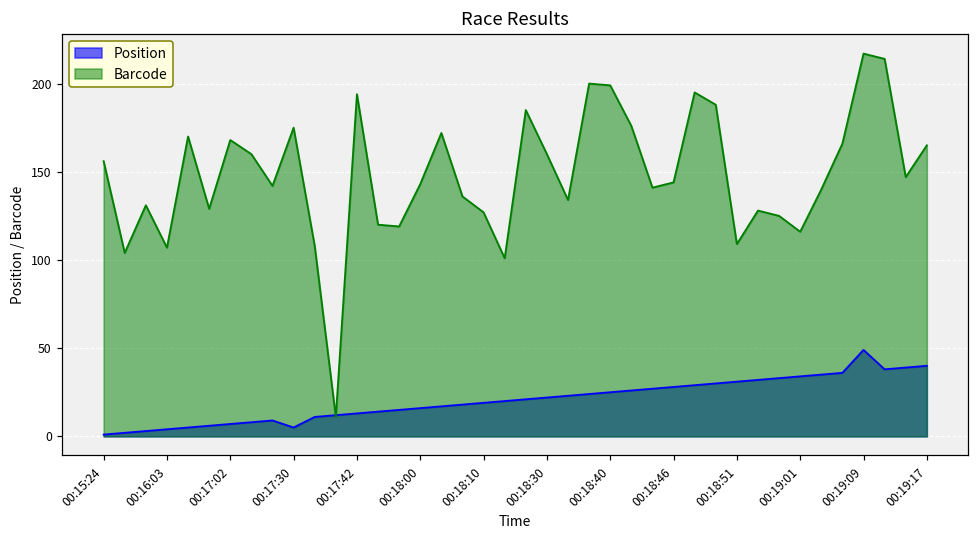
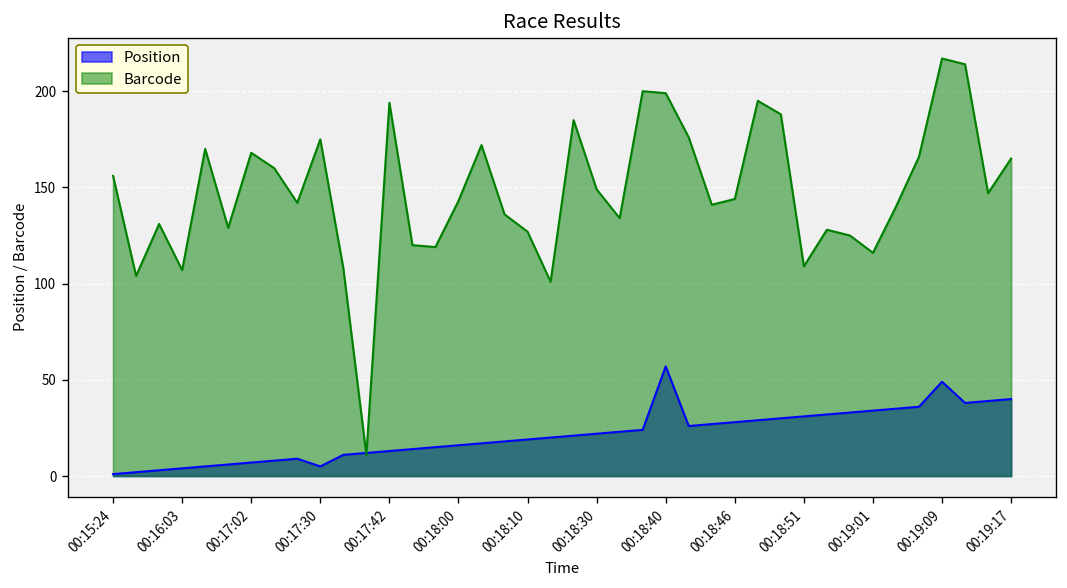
  {
    "Position": {
      "00:15:24": 1,
      "00:16:03": 4,
      "00:17:02": 7,
      "00:17:30": 5,
      "00:17:42": 13,
      "00:18:00": 16,
      "00:18:10": 19,
      "00:18:30": 22,
-     "00:18:40": 25,
+     "00:18:40": 57,
      "00:18:46": 28,
      "00:18:51": 31,
      "00:19:01": 34,
      "00:19:09": 49,
      "00:19:17": 40
    },
    "Barcode": {
      "00:15:24": 156,
      "00:16:03": 107,
      "00:17:02": 168,
      "00:17:30": 175,
      "00:17:42": 194,
      "00:18:00": 143,
      "00:18:10": 127,
-     "00:18:30": 160,
+     "00:18:30": 149,
      "00:18:40": 199,
      "00:18:46": 144,
      "00:18:51": 109,
      "00:19:01": 116,
      "00:19:09": 217,
      "00:19:17": 165
    }
  }
